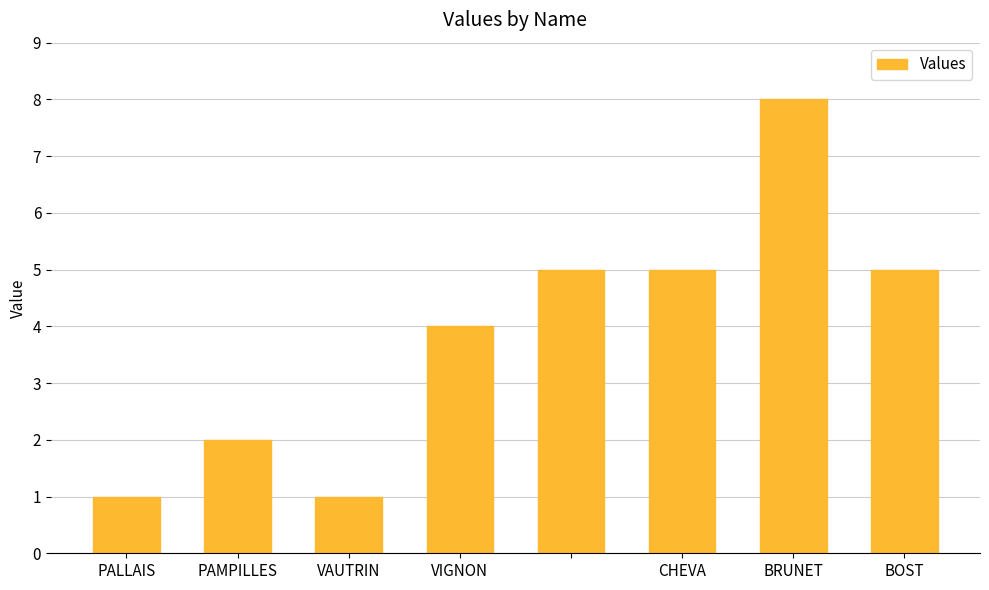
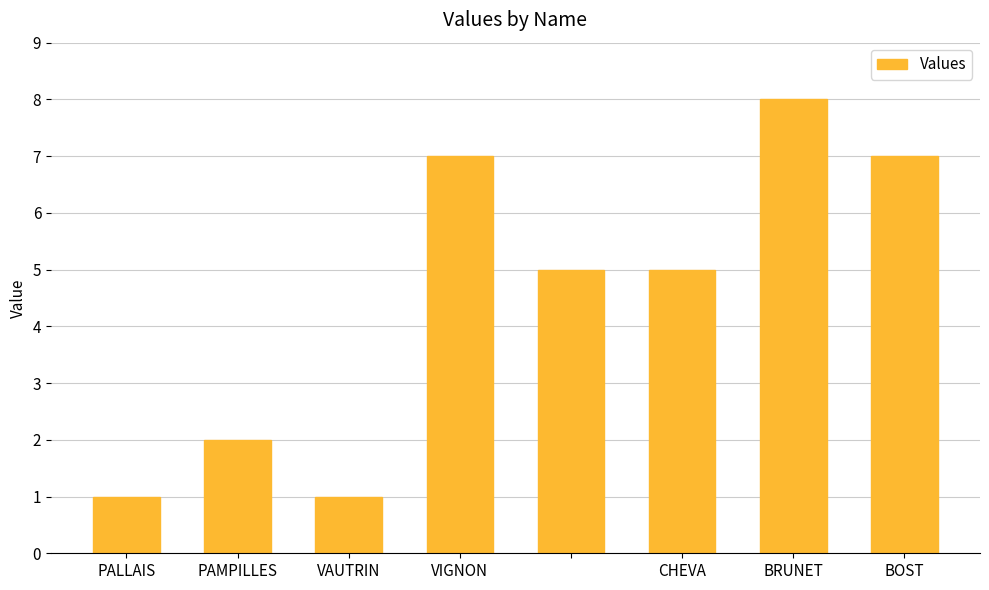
  {
    "PALLAIS": 1,
    "PAMPILLES": 2,
    "VAUTRIN": 1,
-   "VIGNON": 4,
+   "VIGNON": 7,
    "CHEVA": 5,
    "BRUNET": 8,
-   "BOST": 5
+   "BOST": 7
  }
